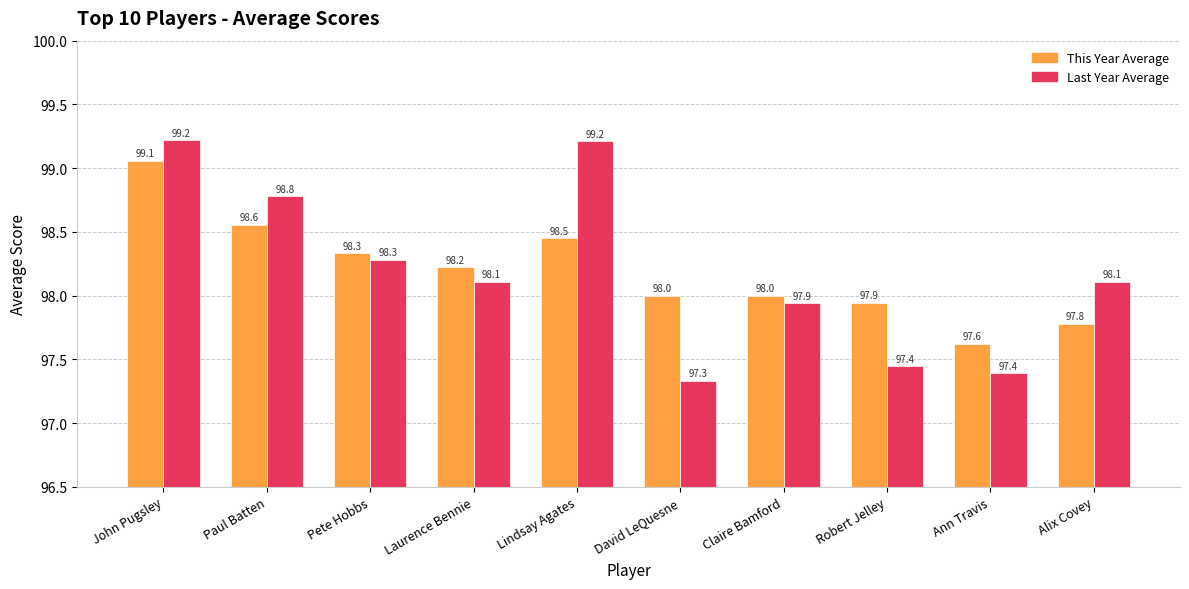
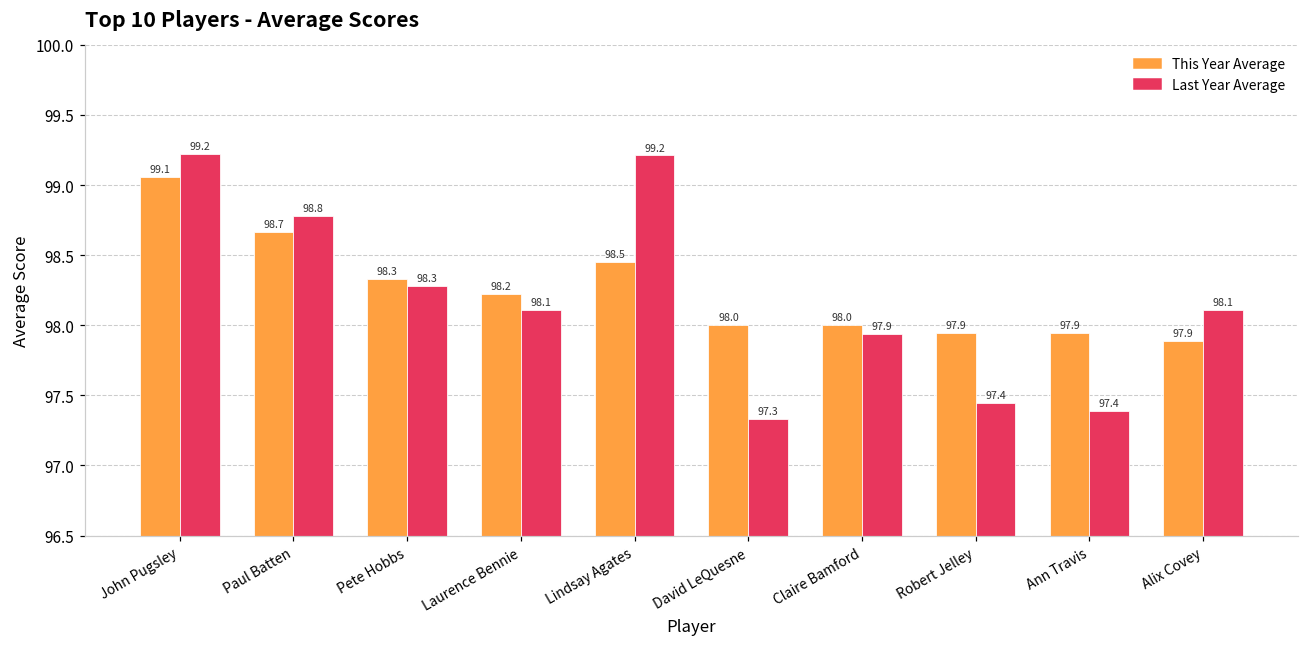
  {
    "This Year Average": {
      "John Pugsley": 99.1,
-     "Paul Batten": 98.6,
+     "Paul Batten": 98.7,
      "Pete Hobbs": 98.3,
      "Laurence Bennie": 98.2,
      "Lindsay Agates": 98.5,
      "David LeQuesne": 98.0,
      "Claire Bamford": 98.0,
      "Robert Jelley": 97.9,
-     "Ann Travis": 97.6,
-     "Alix Covey": 97.8
+     "Ann Travis": 97.9,
+     "Alix Covey": 97.9
    },
    "Last Year Average": {
      "John Pugsley": 99.2,
      "Paul Batten": 98.8,
      "Pete Hobbs": 98.3,
      "Laurence Bennie": 98.1,
      "Lindsay Agates": 99.2,
      "David LeQuesne": 97.3,
      "Claire Bamford": 97.9,
      "Robert Jelley": 97.4,
      "Ann Travis": 97.4,
      "Alix Covey": 98.1
    }
  }
